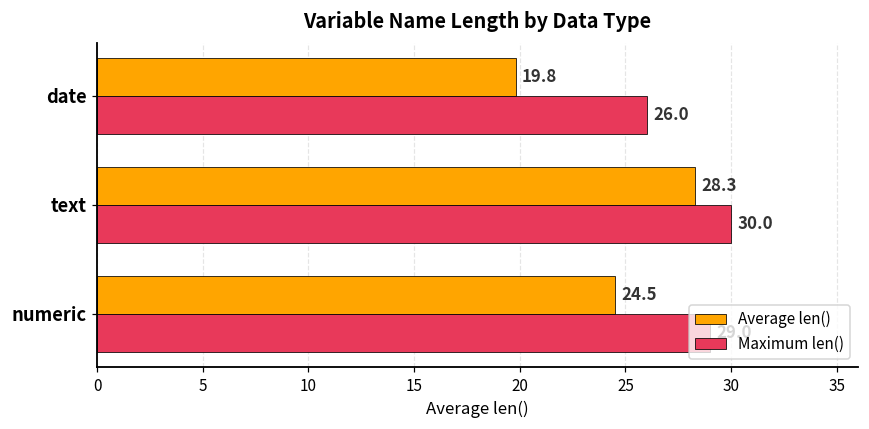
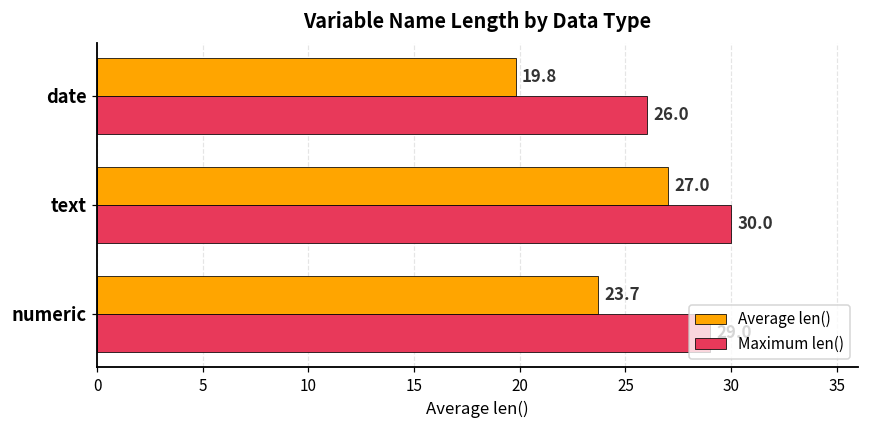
  {
    "Average len()": {
      "date": 19.8,
-     "text": 28.3,
-     "numeric": 24.5
+     "text": 27.0,
+     "numeric": 23.7
    },
    "Maximum len()": {
      "date": 26.0,
      "text": 30.0
    }
  }
